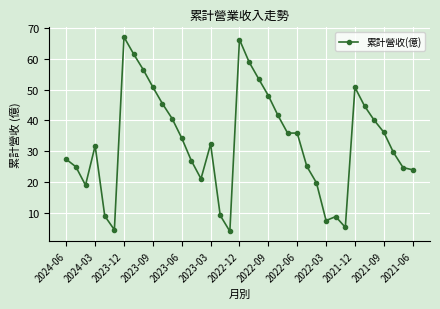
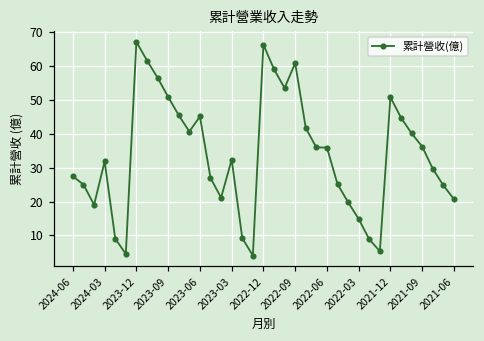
  {
    "2024-06": 27,
    "2024-03": 32,
    "2023-12": 67,
    "2023-09": 51,
-   "2023-06": 34,
+   "2023-06": 45,
    "2023-03": 32,
    "2022-12": 66,
-   "2022-09": 48,
+   "2022-09": 61,
    "2022-06": 36,
-   "2022-03": 8,
+   "2022-03": 15,
    "2021-12": 51,
    "2021-09": 36,
-   "2021-06": 24
+   "2021-06": 21
  }
